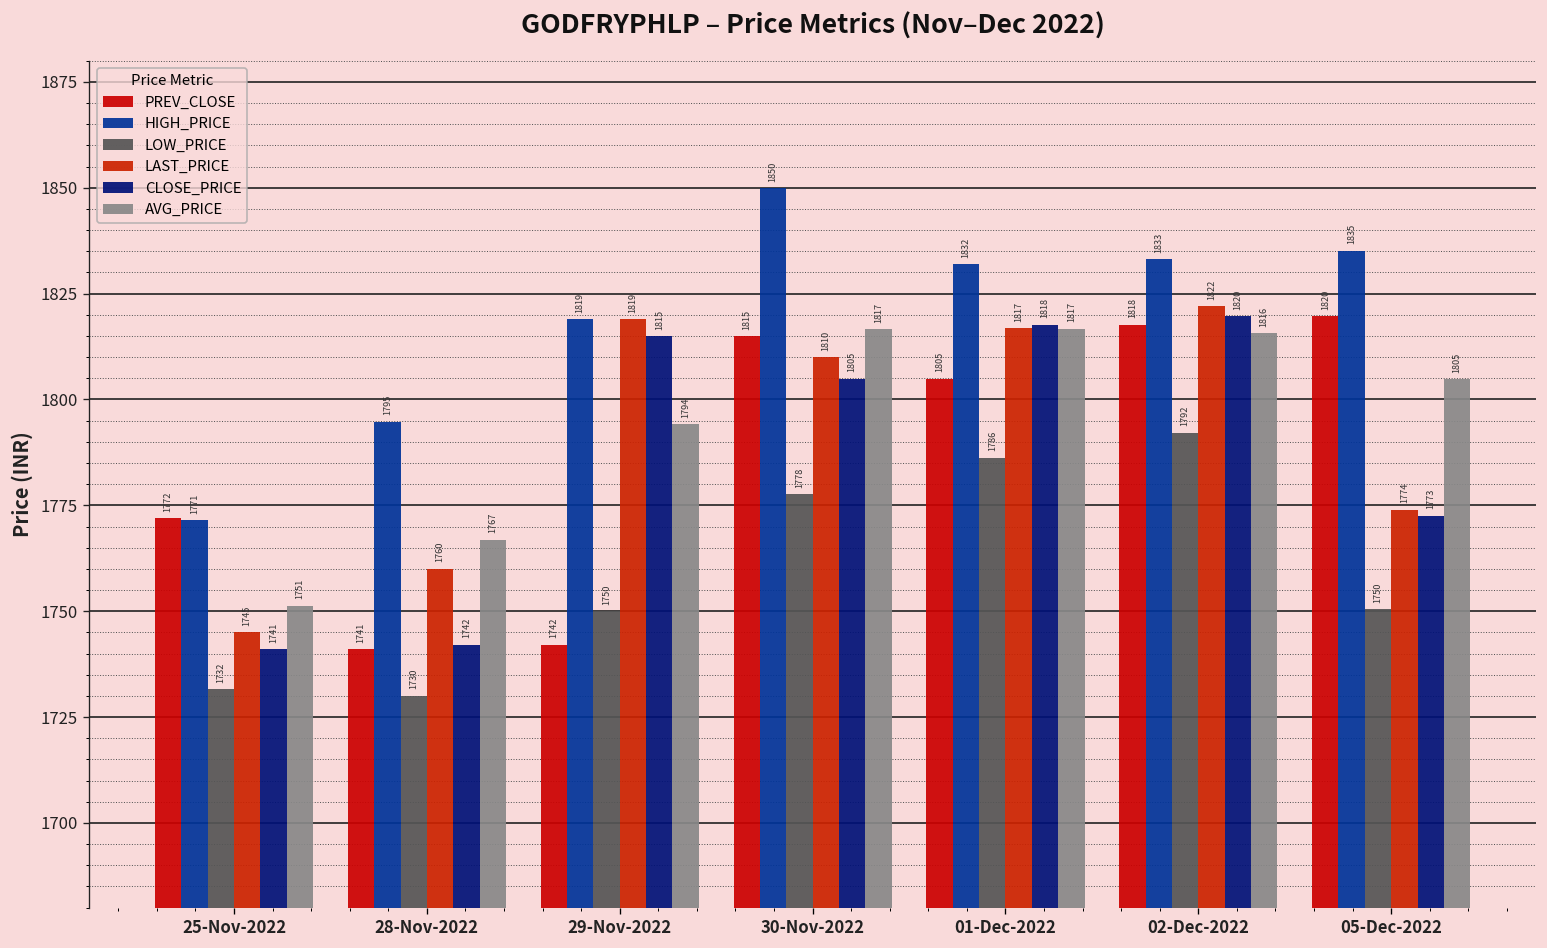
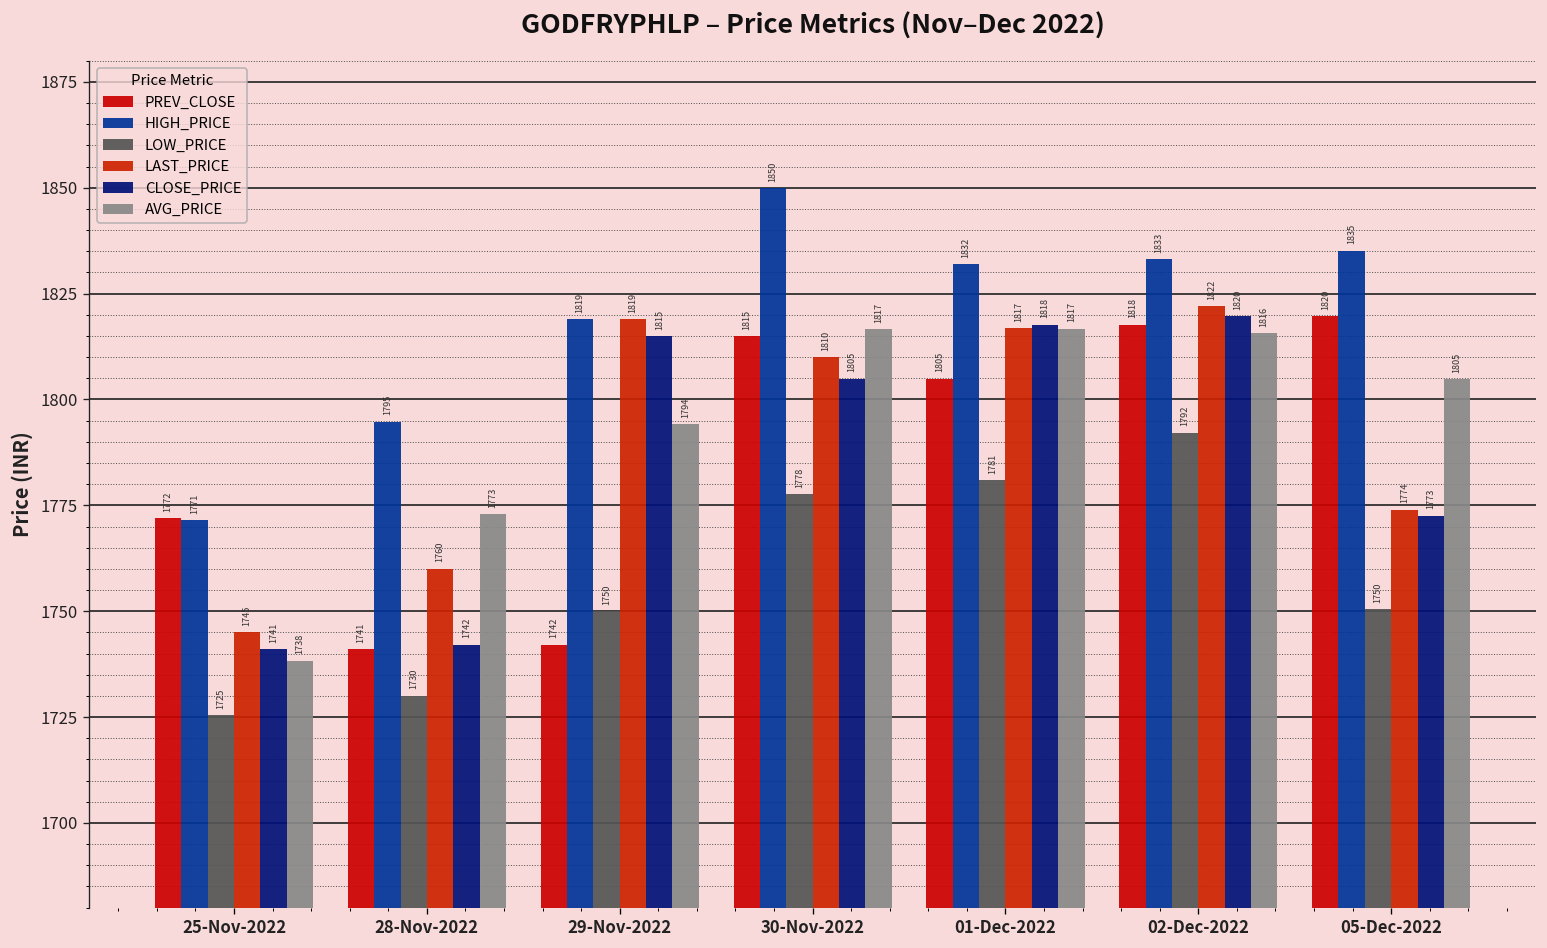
  {
    "LOW_PRICE": {
-     "25-Nov-2022": 1732,
+     "25-Nov-2022": 1725,
      "28-Nov-2022": 1730,
      "29-Nov-2022": 1750,
      "30-Nov-2022": 1778,
-     "01-Dec-2022": 1786,
+     "01-Dec-2022": 1781,
      "02-Dec-2022": 1792,
      "05-Dec-2022": 1750
    },
    "AVG_PRICE": {
-     "25-Nov-2022": 1751,
-     "28-Nov-2022": 1767,
+     "25-Nov-2022": 1738,
+     "28-Nov-2022": 1773,
      "29-Nov-2022": 1794,
      "30-Nov-2022": 1817,
      "01-Dec-2022": 1817,
      "02-Dec-2022": 1816,
      "05-Dec-2022": 1805
    }
  }
